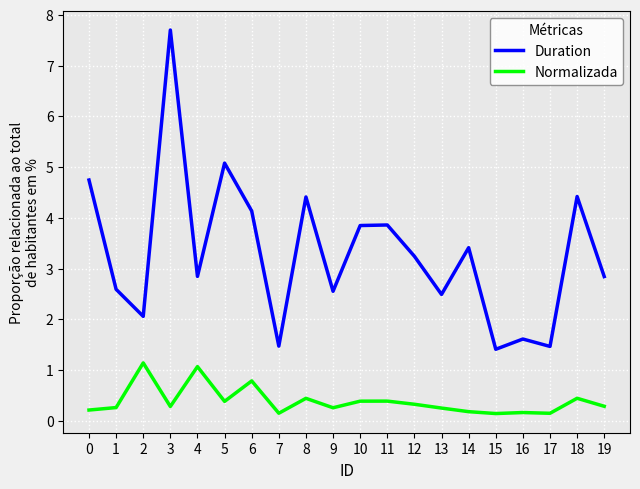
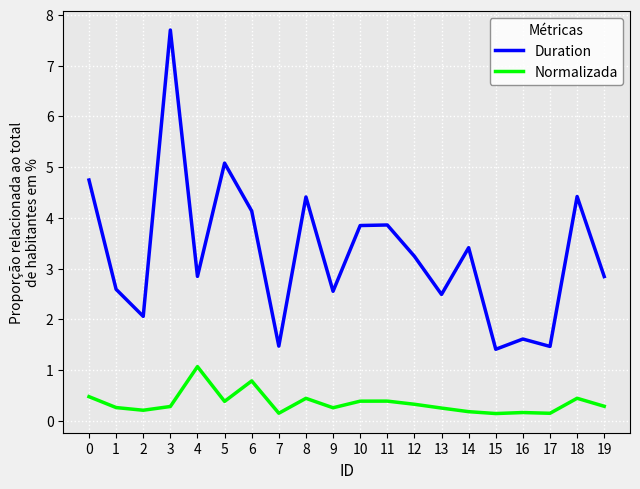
  {
    "Duration": {
      "0": 4.7,
      "1": 2.6,
      "2": 2.1,
      "3": 7.7,
      "4": 2.8,
      "5": 5.1,
      "6": 4.1,
      "7": 1.5,
      "8": 4.4,
      "9": 2.6,
      "10": 3.8,
      "11": 3.9,
      "12": 3.2,
      "13": 2.5,
      "14": 3.4,
      "15": 1.4,
      "16": 1.6,
      "17": 1.5,
      "18": 4.4,
      "19": 2.8
    },
    "Normalizada": {
-     "0": 0.2,
+     "0": 0.5,
      "1": 0.3,
-     "2": 1.1,
+     "2": 0.2,
      "3": 0.3,
      "4": 1.1,
      "5": 0.4,
      "6": 0.8,
      "7": 0.1,
      "8": 0.4,
      "9": 0.3,
      "10": 0.4,
      "11": 0.4,
      "12": 0.3,
      "13": 0.2,
      "14": 0.2,
      "15": 0.1,
      "16": 0.2,
      "17": 0.1,
      "18": 0.4,
      "19": 0.3
    }
  }
